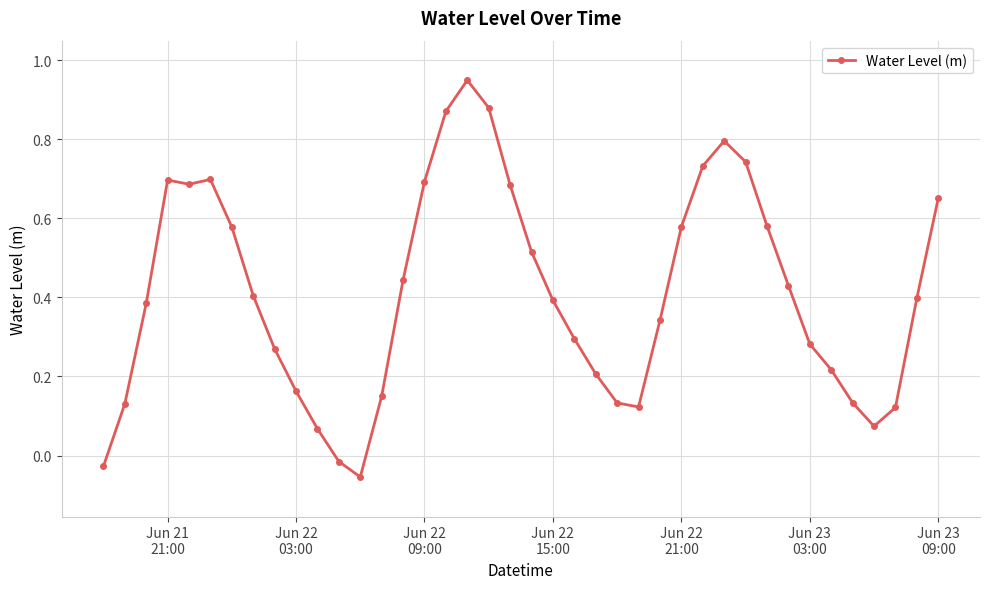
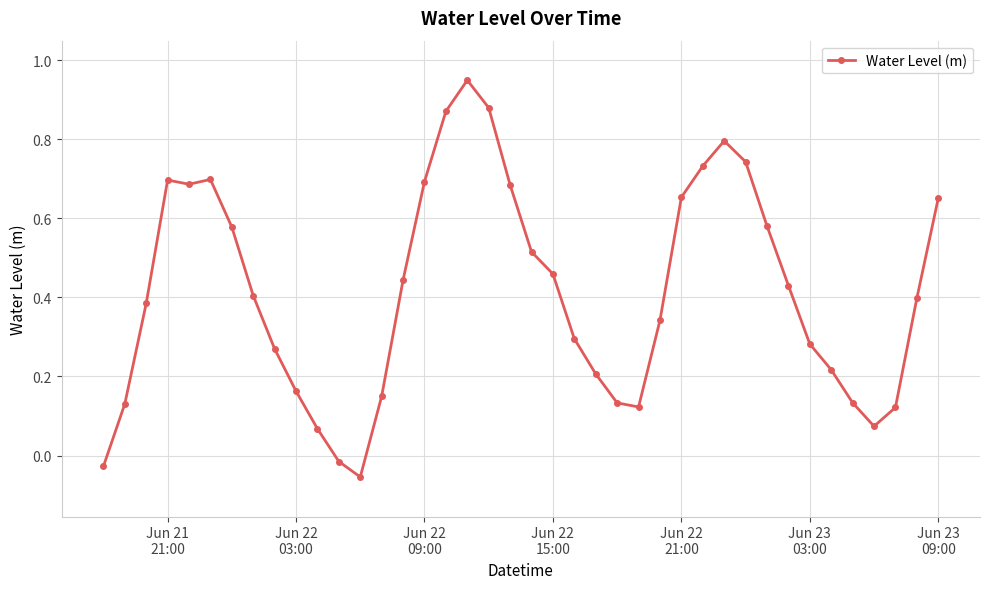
  {
    "Jun 21 21:00": 0.70,
    "Jun 22 03:00": 0.16,
    "Jun 22 09:00": 0.69,
-   "Jun 22 15:00": 0.39,
-   "Jun 22 21:00": 0.58,
+   "Jun 22 15:00": 0.46,
+   "Jun 22 21:00": 0.65,
    "Jun 23 03:00": 0.28,
    "Jun 23 09:00": 0.65
  }
